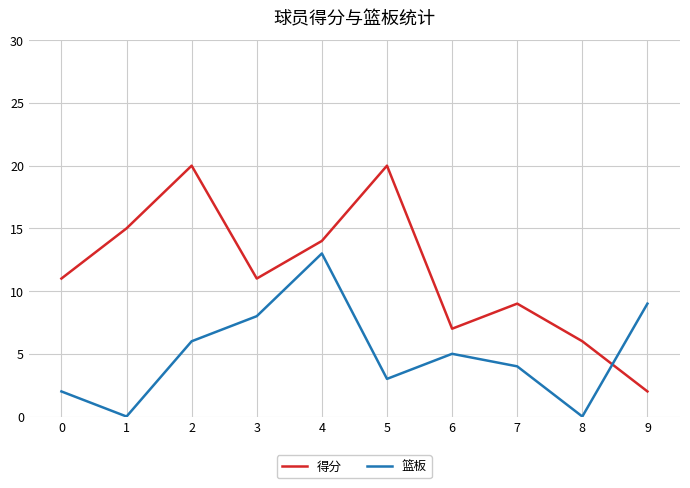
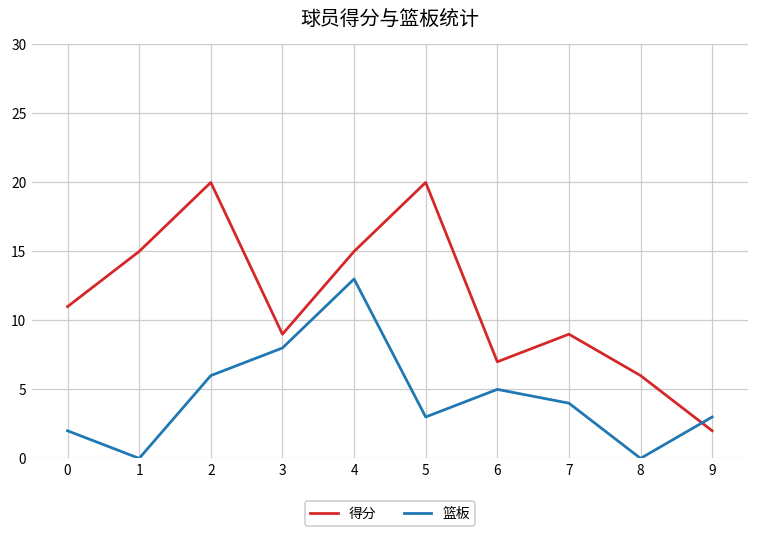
  {
    "得分": {
      "0": 11,
      "1": 15,
      "2": 20,
-     "3": 11,
-     "4": 14,
+     "3": 9,
+     "4": 15,
      "5": 20,
      "6": 7,
      "7": 9,
      "8": 6,
      "9": 2
    },
    "篮板": {
      "0": 2,
      "1": 0,
      "2": 6,
      "3": 8,
      "4": 13,
      "5": 3,
      "6": 5,
      "7": 4,
      "8": 0,
-     "9": 9
+     "9": 3
    }
  }
